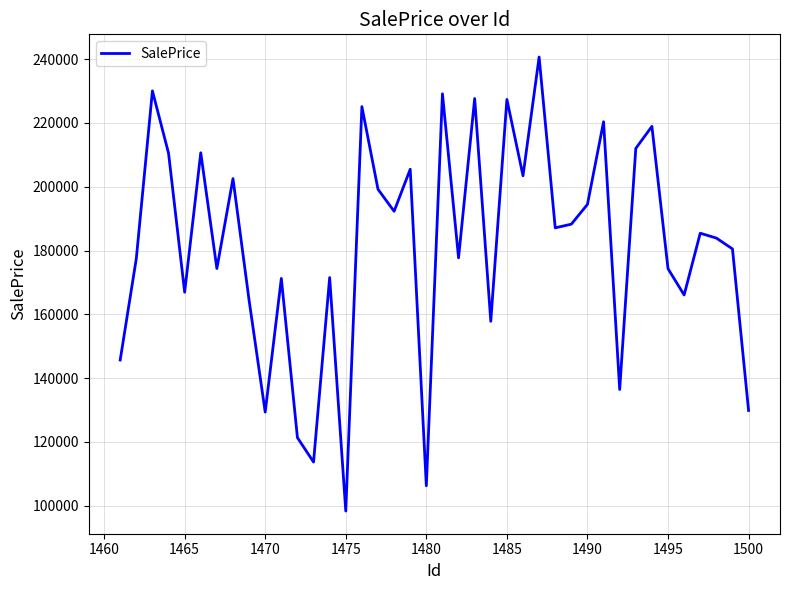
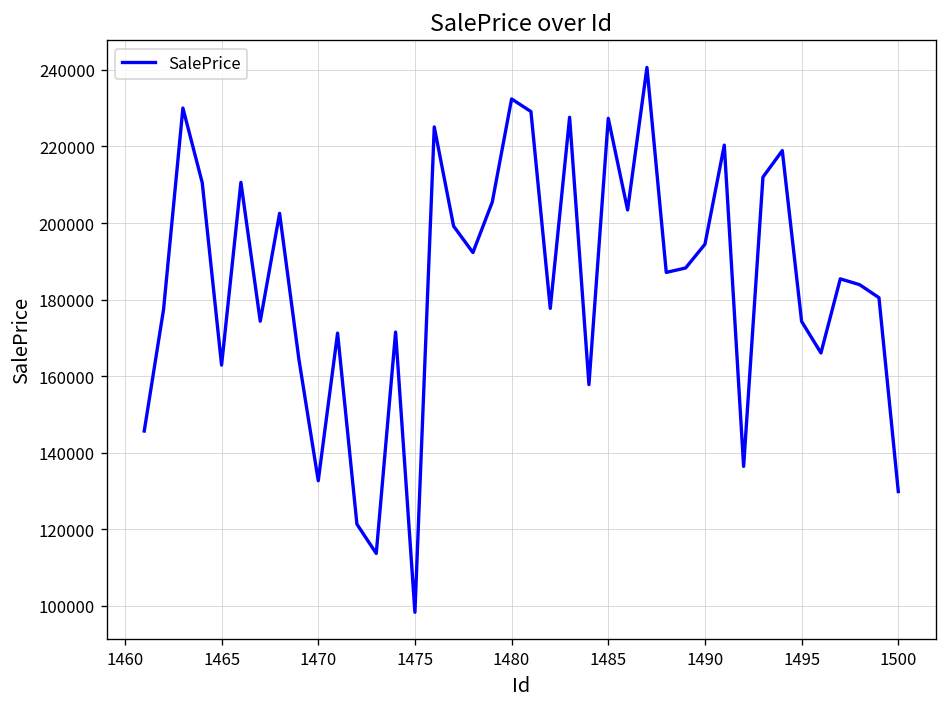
  {
-   "1465": 167000,
-   "1470": 129000,
+   "1465": 163000,
+   "1470": 133000,
    "1475": 98000,
-   "1480": 106000,
+   "1480": 232000,
    "1485": 227000,
    "1490": 194000,
    "1495": 174000,
    "1500": 130000
  }
